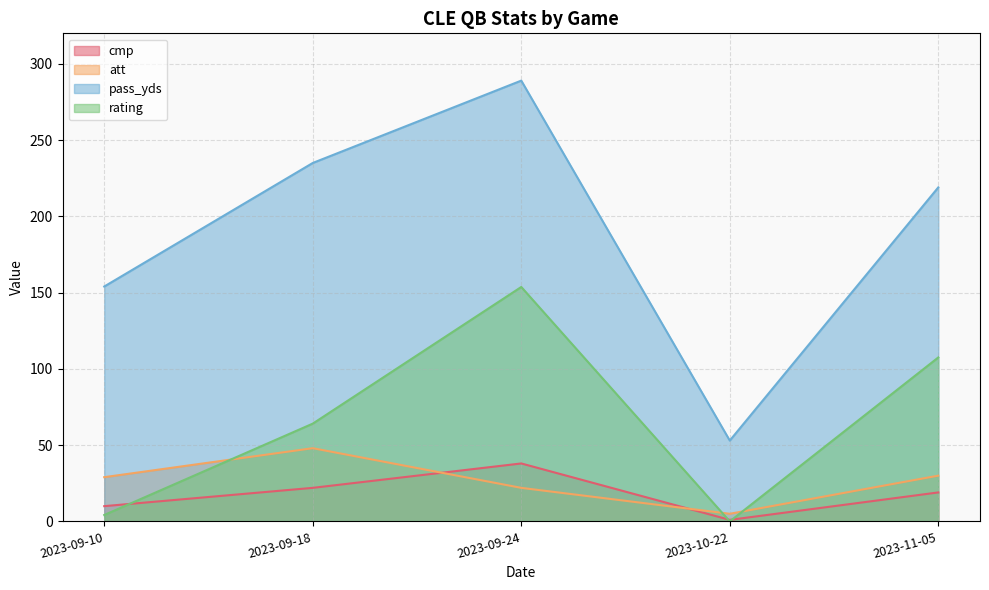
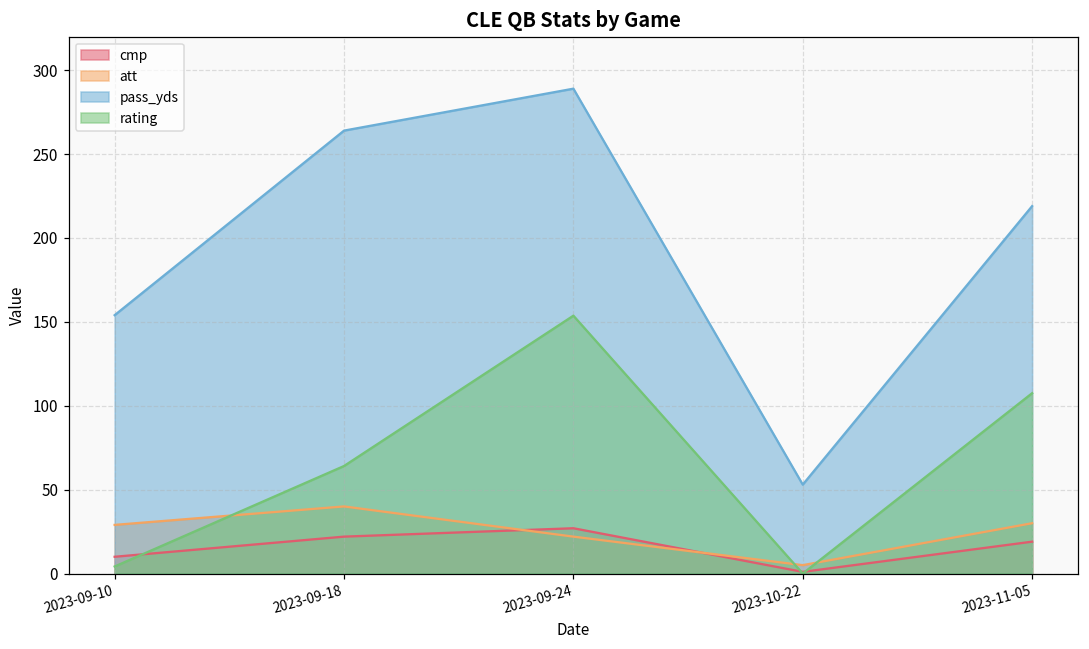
  {
    "cmp": {
      "2023-09-10": 10,
      "2023-09-18": 22,
-     "2023-09-24": 38,
+     "2023-09-24": 27,
      "2023-11-05": 19
    },
    "att": {
      "2023-09-10": 29,
-     "2023-09-18": 48,
+     "2023-09-18": 40,
      "2023-09-24": 22,
      "2023-10-22": 5,
      "2023-11-05": 30
    },
    "pass_yds": {
      "2023-09-10": 154,
-     "2023-09-18": 235,
+     "2023-09-18": 264,
      "2023-09-24": 289,
      "2023-10-22": 53,
      "2023-11-05": 219
    },
    "rating": {
      "2023-09-10": 4,
      "2023-09-18": 64,
      "2023-09-24": 154,
      "2023-11-05": 108
    }
  }
